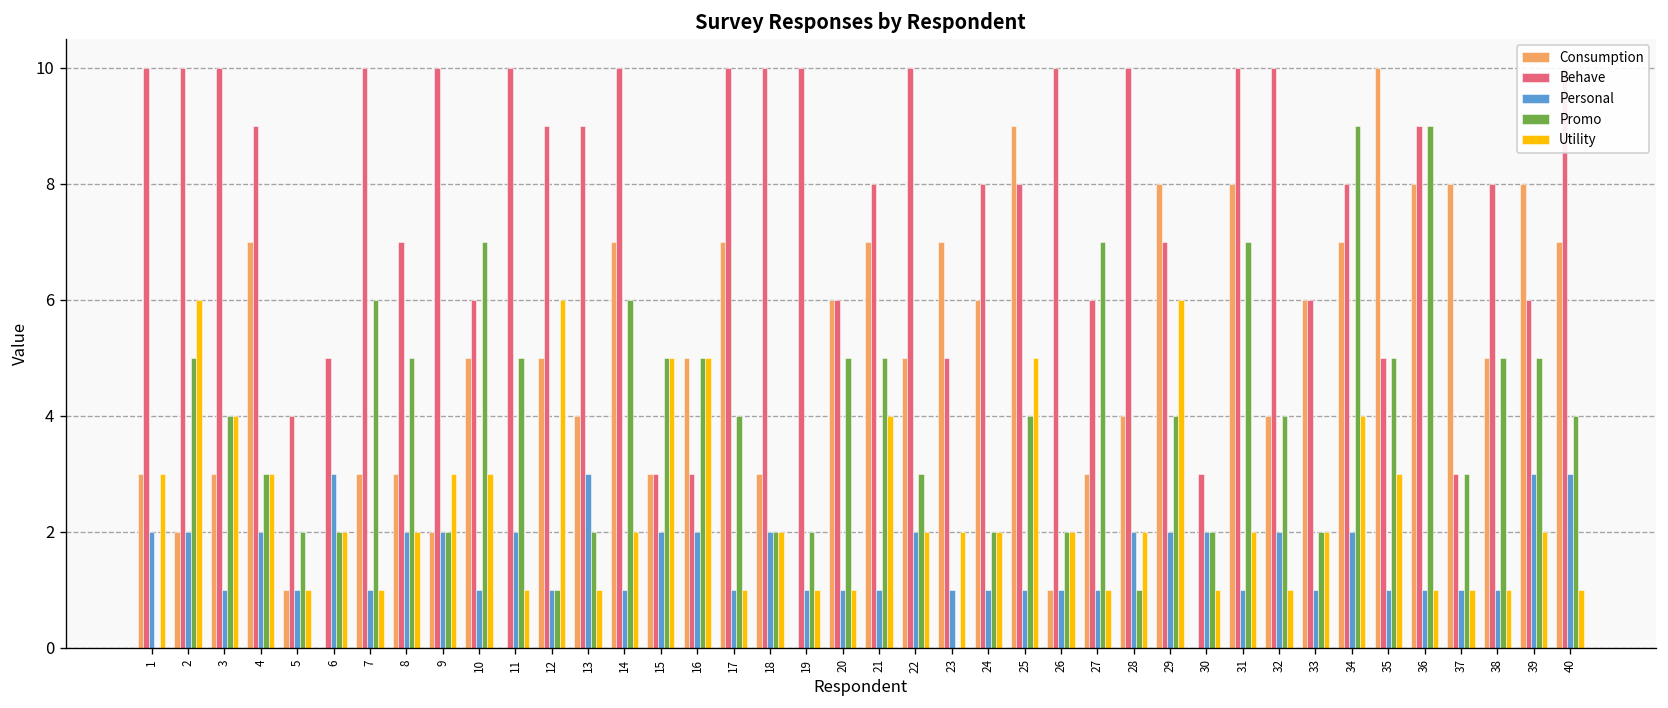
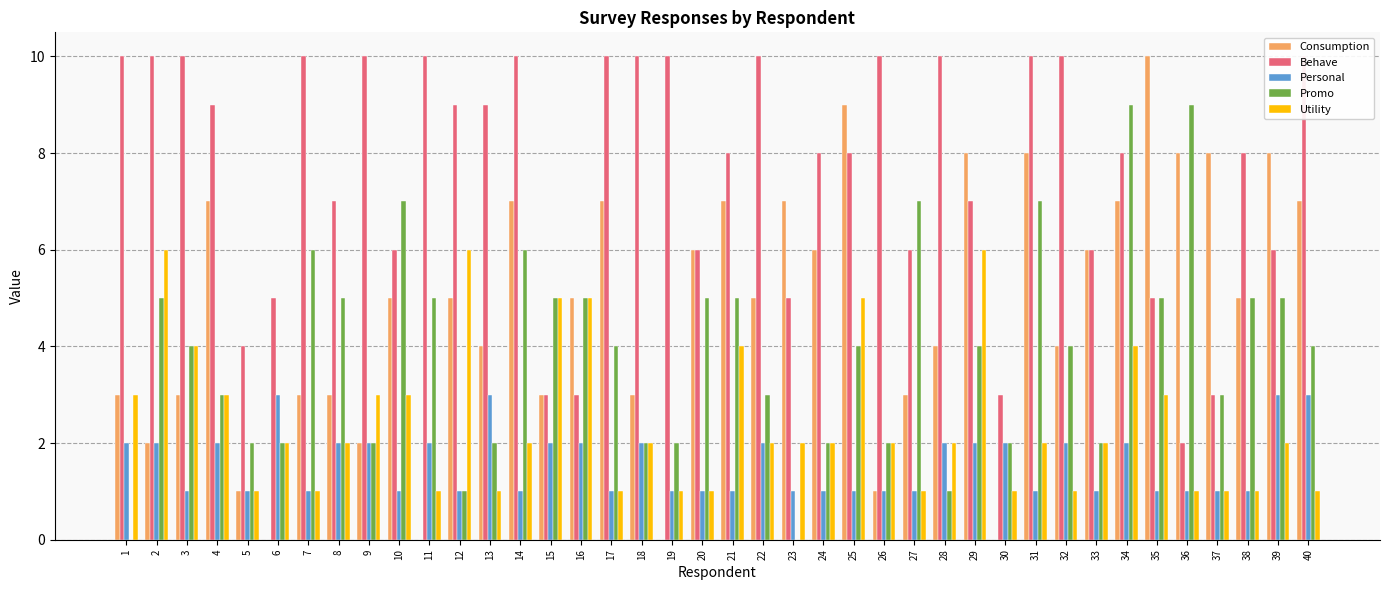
  {
    "Consumption": {
      "1": 3,
      "2": 2,
      "3": 3,
      "4": 7,
      "5": 1,
      "6": 0,
      "7": 3,
      "8": 3,
      "9": 2,
      "10": 5,
      "11": 0,
      "12": 5,
      "13": 4,
      "14": 7,
      "15": 3,
      "16": 5,
      "17": 7,
      "18": 3,
      "19": 0,
      "20": 6,
      "21": 7,
      "22": 5,
      "23": 7,
      "24": 6,
      "25": 9,
      "26": 1,
      "27": 3,
      "28": 4,
      "29": 8,
      "30": 0,
      "31": 8,
      "32": 4,
      "33": 6,
      "34": 7,
      "35": 10,
      "36": 8,
      "37": 8,
      "38": 5,
      "39": 8,
      "40": 7
    },
    "Behave": {
      "1": 10,
      "2": 10,
      "3": 10,
      "4": 9,
      "5": 4,
      "6": 5,
      "7": 10,
      "8": 7,
      "9": 10,
      "10": 6,
      "11": 10,
      "12": 9,
      "13": 9,
      "14": 10,
      "15": 3,
      "16": 3,
      "17": 10,
      "18": 10,
      "19": 10,
      "20": 6,
      "21": 8,
      "22": 10,
      "23": 5,
      "24": 8,
      "25": 8,
      "26": 10,
      "27": 6,
      "28": 10,
      "29": 7,
      "30": 3,
      "31": 10,
      "32": 10,
      "33": 6,
      "34": 8,
      "35": 5,
-     "36": 9,
+     "36": 2,
      "37": 3,
      "38": 8,
      "39": 6
    },
    "Personal": {
      "1": 2,
      "2": 2,
      "3": 1,
      "4": 2,
      "5": 1,
      "6": 3,
      "7": 1,
      "8": 2,
      "9": 2,
      "10": 1,
      "11": 2,
      "12": 1,
      "13": 3,
      "14": 1,
      "15": 2,
      "16": 2,
      "17": 1,
      "18": 2,
      "19": 1,
      "20": 1,
      "21": 1,
      "22": 2,
      "23": 1,
      "24": 1,
      "25": 1,
      "26": 1,
      "27": 1,
      "28": 2,
      "29": 2,
      "30": 2,
      "31": 1,
      "32": 2,
      "33": 1,
      "34": 2,
      "35": 1,
      "36": 1,
      "37": 1,
      "38": 1,
      "39": 3,
      "40": 3
    },
    "Promo": {
      "1": 0,
      "2": 5,
      "3": 4,
      "4": 3,
      "5": 2,
      "6": 2,
      "7": 6,
      "8": 5,
      "9": 2,
      "10": 7,
      "11": 5,
      "12": 1,
      "13": 2,
      "14": 6,
      "15": 5,
      "16": 5,
      "17": 4,
      "18": 2,
      "19": 2,
      "20": 5,
      "21": 5,
      "22": 3,
      "23": 0,
      "24": 2,
      "25": 4,
      "26": 2,
      "27": 7,
      "28": 1,
      "29": 4,
      "30": 2,
      "31": 7,
      "32": 4,
      "33": 2,
      "34": 9,
      "35": 5,
      "36": 9,
      "37": 3,
      "38": 5,
      "39": 5,
      "40": 4
    },
    "Utility": {
      "1": 3,
      "2": 6,
      "3": 4,
      "4": 3,
      "5": 1,
      "6": 2,
      "7": 1,
      "8": 2,
      "9": 3,
      "10": 3,
      "11": 1,
      "12": 6,
      "13": 1,
      "14": 2,
      "15": 5,
      "16": 5,
      "17": 1,
      "18": 2,
      "19": 1,
      "20": 1,
      "21": 4,
      "22": 2,
      "23": 2,
      "24": 2,
      "25": 5,
      "26": 2,
      "27": 1,
      "28": 2,
      "29": 6,
      "30": 1,
      "31": 2,
      "32": 1,
      "33": 2,
      "34": 4,
      "35": 3,
      "36": 1,
      "37": 1,
      "38": 1,
      "39": 2,
      "40": 1
    }
  }
